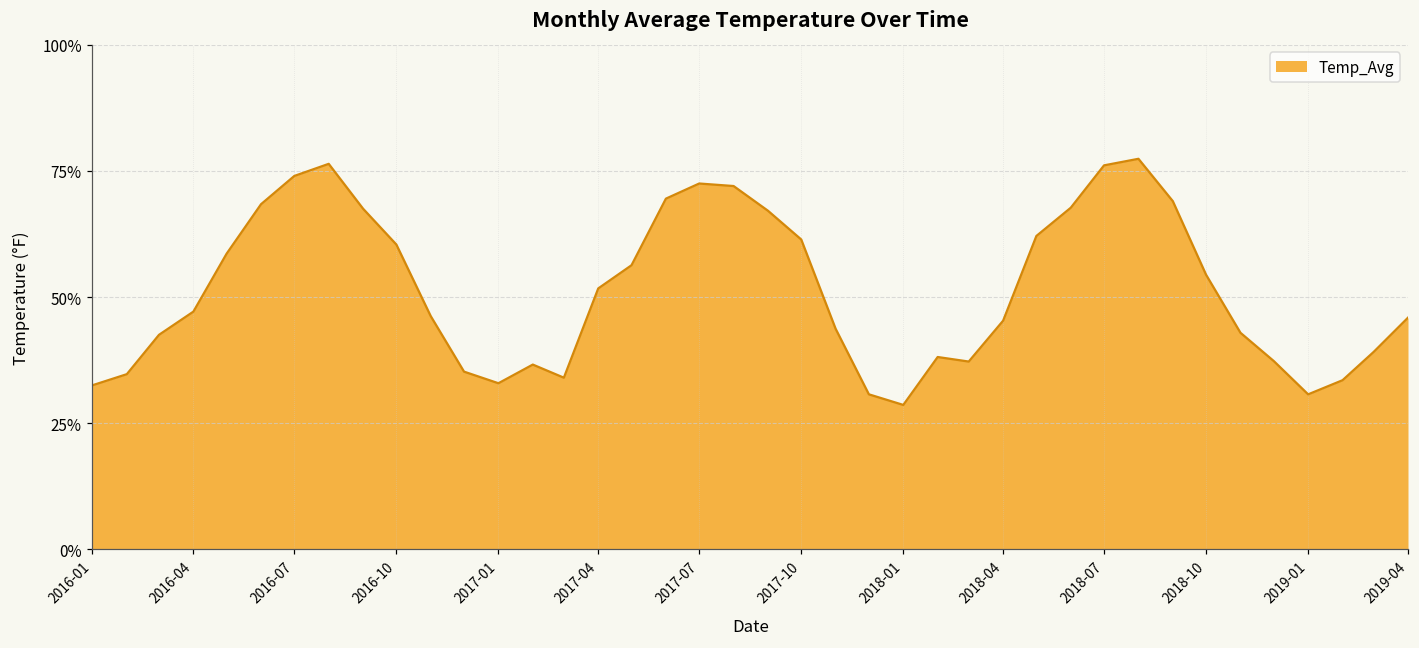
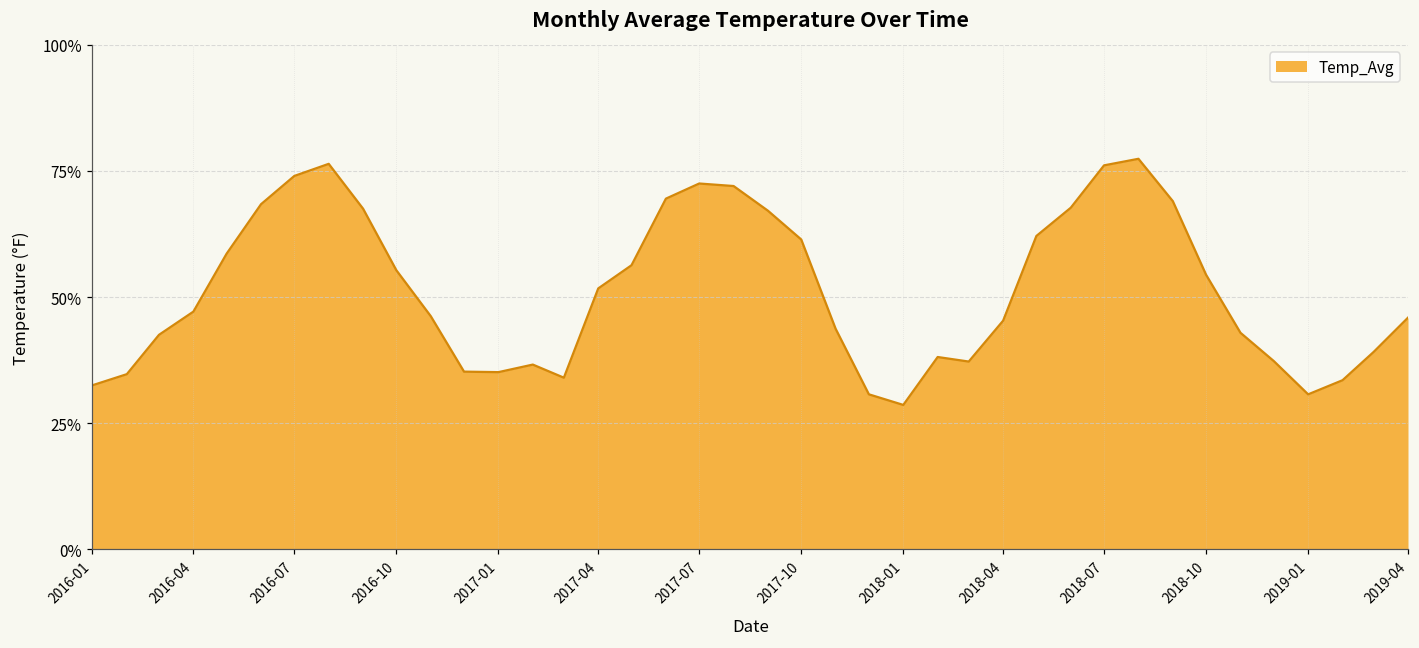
  {
    "2016-01": "33%",
    "2016-04": "47%",
    "2016-07": "74%",
-   "2016-10": "60%",
-   "2017-01": "33%",
+   "2016-10": "55%",
+   "2017-01": "35%",
    "2017-04": "52%",
    "2017-07": "73%",
    "2017-10": "61%",
    "2018-01": "29%",
    "2018-04": "45%",
    "2018-07": "76%",
    "2018-10": "54%",
    "2019-01": "31%",
    "2019-04": "46%"
  }
